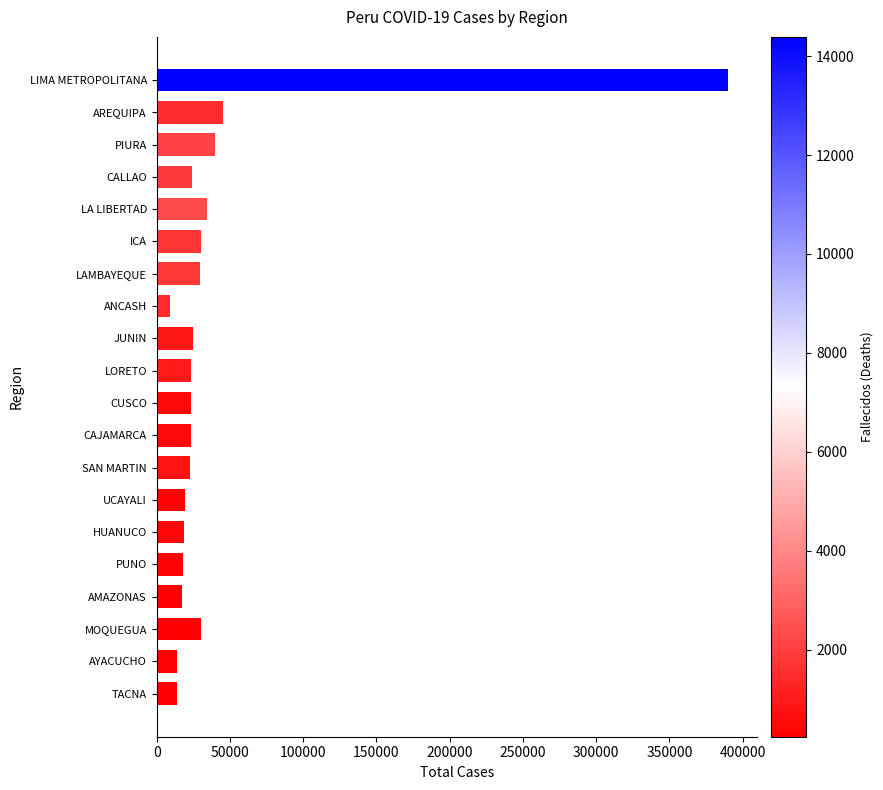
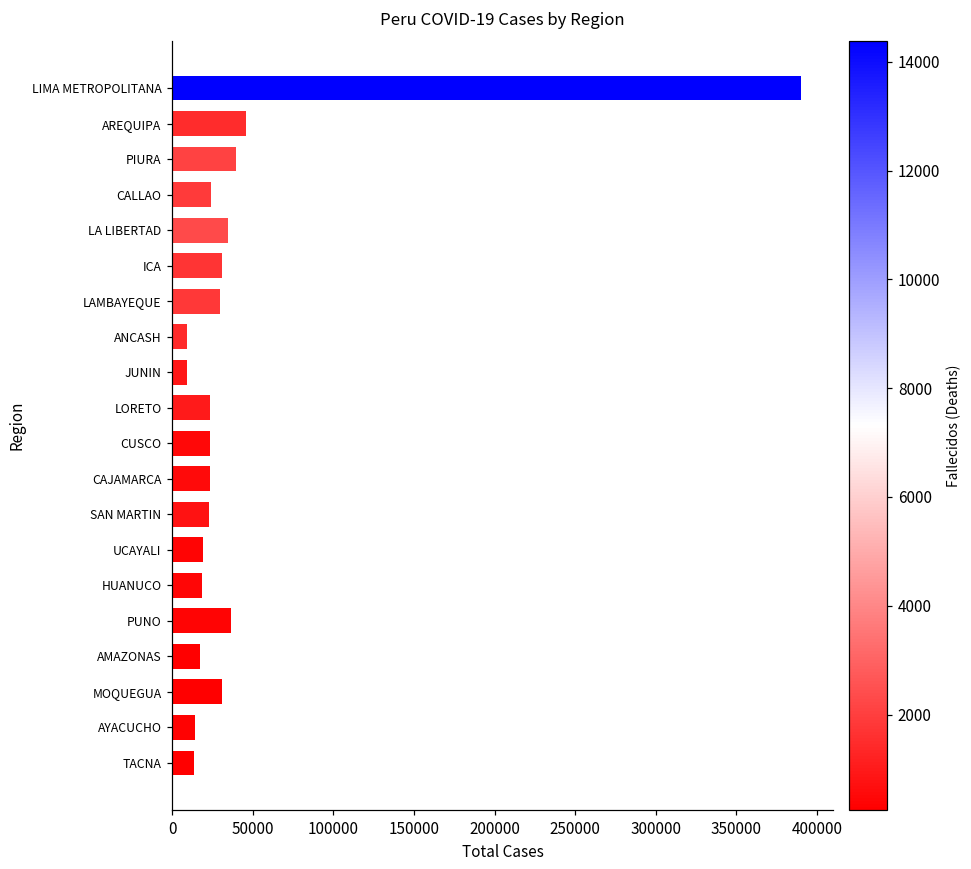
  {
    "LIMA METROPOLITANA": 390000,
    "AREQUIPA": 46000,
    "PIURA": 40000,
    "CALLAO": 24000,
    "LA LIBERTAD": 34000,
    "ICA": 31000,
    "LAMBAYEQUE": 30000,
    "ANCASH": 9000,
-   "JUNIN": 25000,
+   "JUNIN": 9000,
    "LORETO": 23000,
    "CUSCO": 23000,
    "CAJAMARCA": 23000,
    "SAN MARTIN": 23000,
    "UCAYALI": 19000,
    "HUANUCO": 19000,
-   "PUNO": 18000,
+   "PUNO": 36000,
    "AMAZONAS": 17000,
    "MOQUEGUA": 31000,
    "AYACUCHO": 14000,
    "TACNA": 14000
  }
